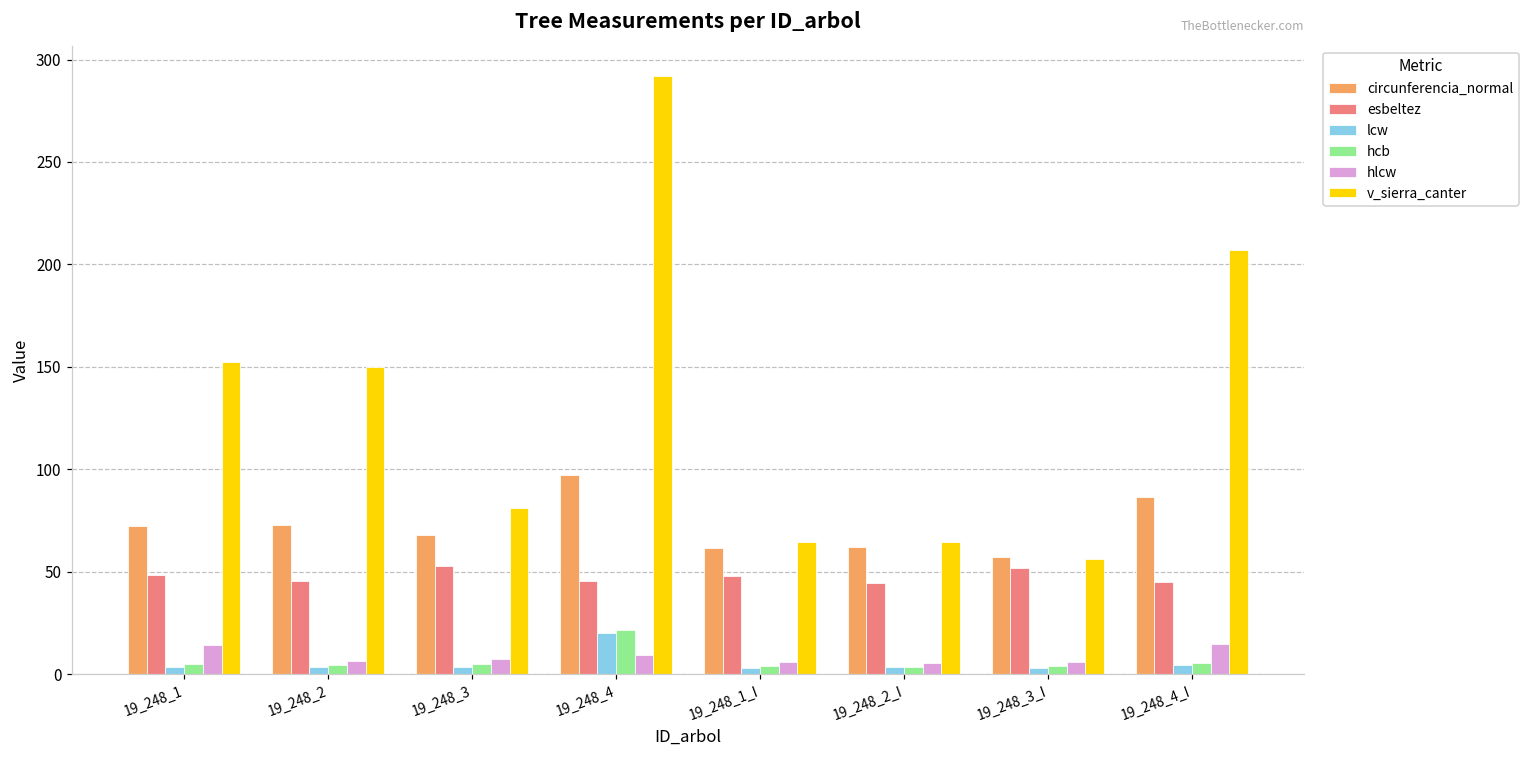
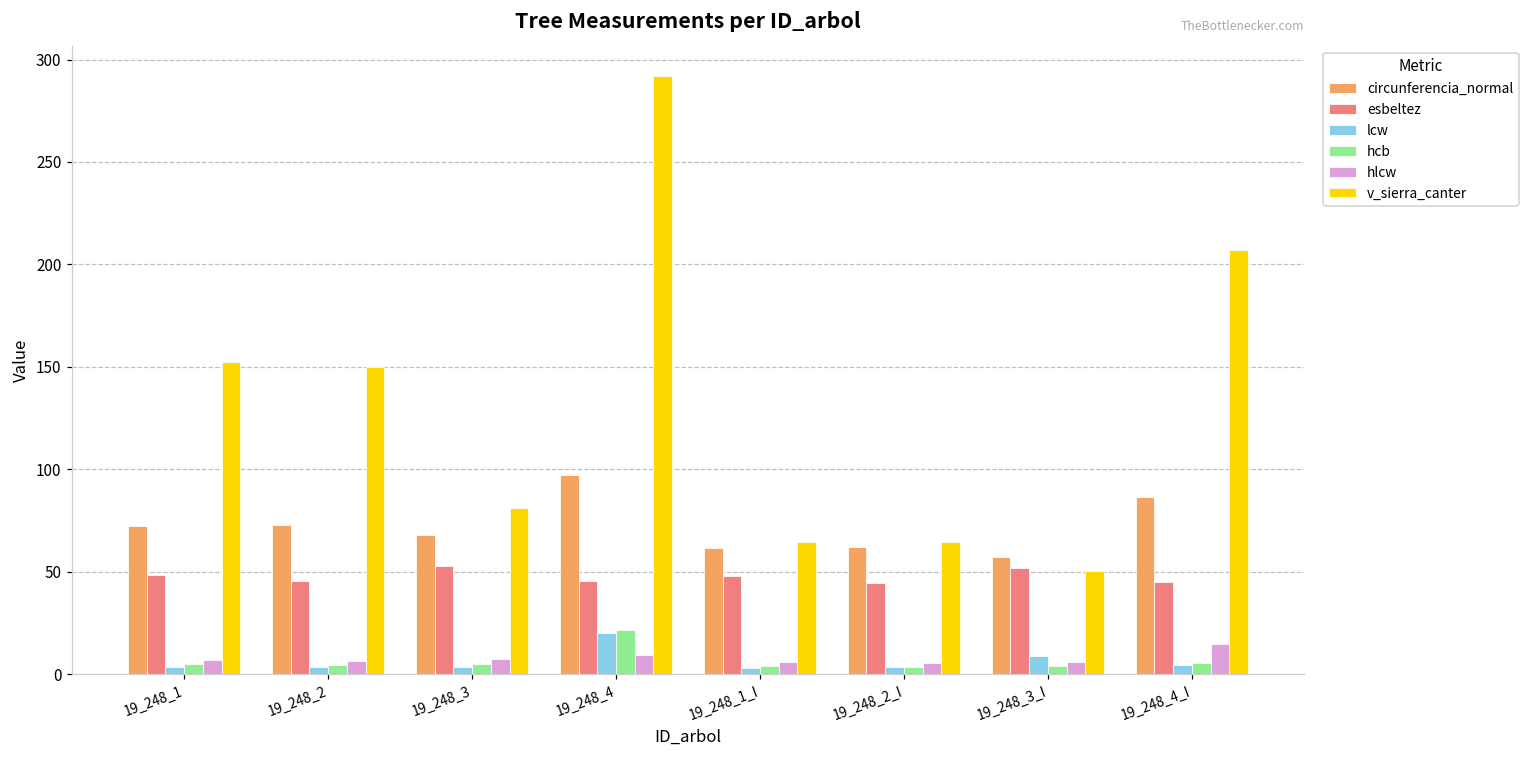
  {
    "lcw": {
      "19_248_1": 4,
      "19_248_2": 4,
      "19_248_3": 3,
      "19_248_4": 20,
      "19_248_1_I": 3,
      "19_248_2_I": 3,
-     "19_248_3_I": 3,
+     "19_248_3_I": 9,
      "19_248_4_I": 4
    },
    "hcb": {
      "19_248_1": 5,
      "19_248_2": 5,
      "19_248_3": 5,
      "19_248_4": 22,
      "19_248_1_I": 4,
      "19_248_2_I": 4,
      "19_248_3_I": 4,
      "19_248_4_I": 5
    },
    "hlcw": {
-     "19_248_1": 14,
+     "19_248_1": 7,
      "19_248_2": 7,
      "19_248_3": 7,
      "19_248_4": 9,
      "19_248_1_I": 6,
      "19_248_2_I": 5,
      "19_248_3_I": 6,
      "19_248_4_I": 15
    },
    "v_sierra_canter": {
      "19_248_1": 152,
      "19_248_2": 150,
      "19_248_3": 81,
      "19_248_4": 292,
      "19_248_1_I": 65,
      "19_248_2_I": 64,
-     "19_248_3_I": 56,
+     "19_248_3_I": 50,
      "19_248_4_I": 207
    }
  }
